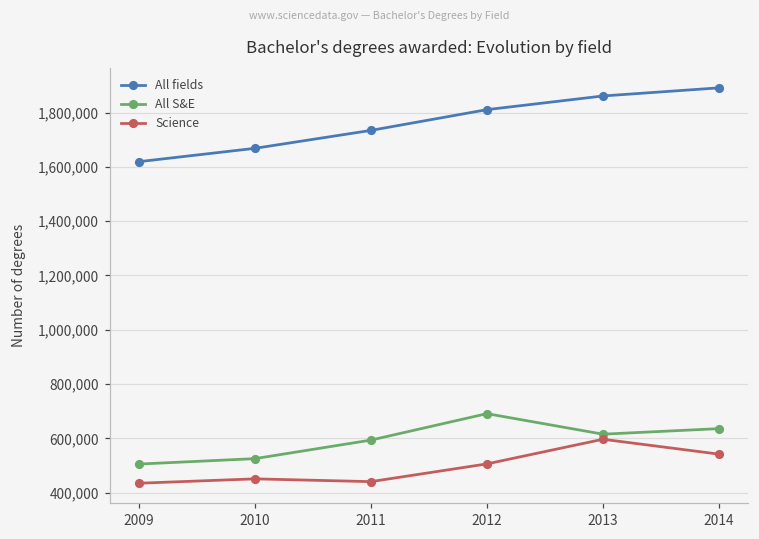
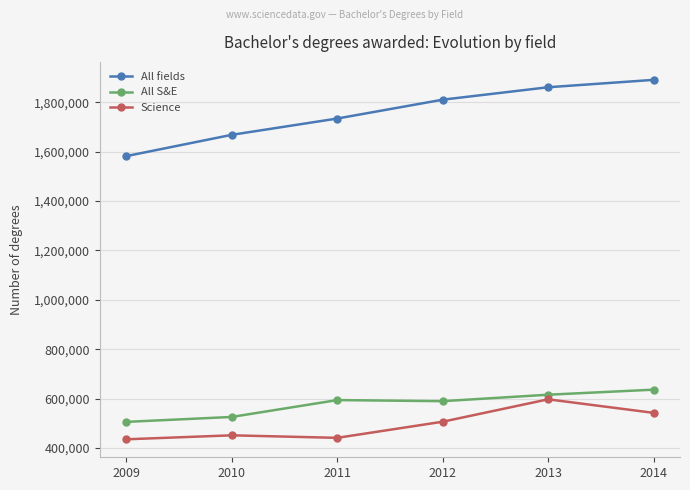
  {
    "All fields": {
-     "2009": "1,620,000",
+     "2009": "1,580,000",
      "2010": "1,670,000",
      "2011": "1,730,000",
      "2012": "1,810,000",
      "2013": "1,860,000",
      "2014": "1,890,000"
    },
    "All S&E": {
      "2009": "510,000",
      "2010": "530,000",
      "2011": "590,000",
-     "2012": "690,000",
+     "2012": "590,000",
      "2013": "620,000",
      "2014": "640,000"
    },
    "Science": {
      "2009": "430,000",
      "2010": "450,000",
      "2011": "440,000",
      "2012": "510,000",
      "2013": "600,000",
      "2014": "540,000"
    }
  }
